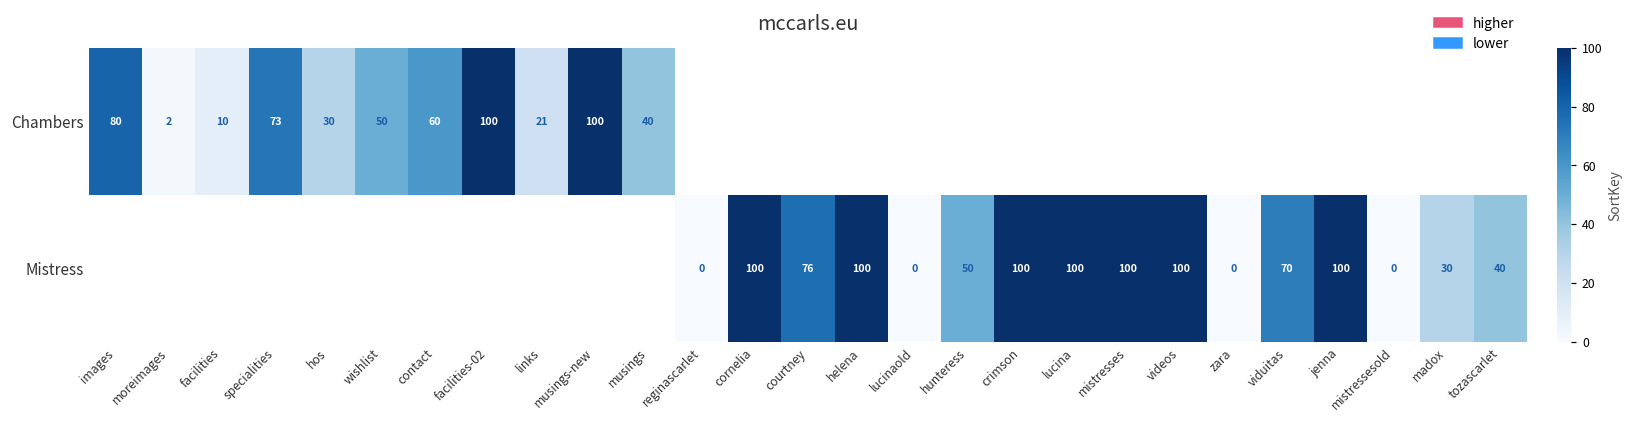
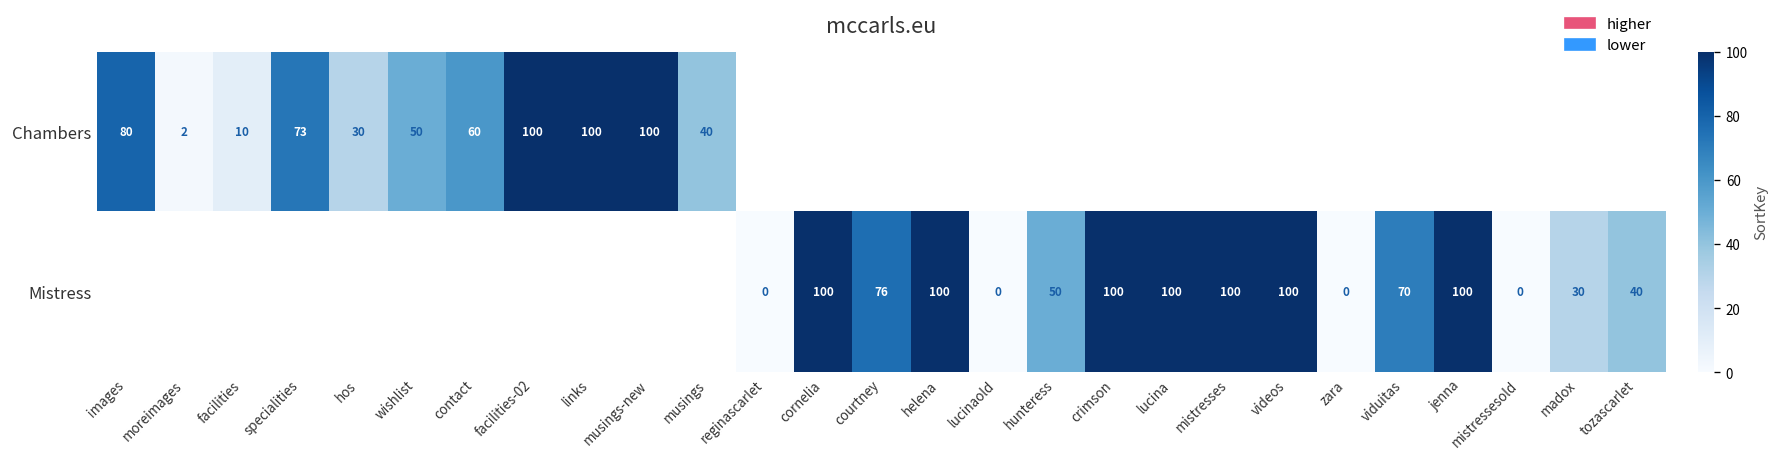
  {
    "Chambers": {
      "images": 80,
      "moreimages": 2,
      "facilities": 10,
      "specialities": 73,
      "hos": 30,
      "wishlist": 50,
      "contact": 60,
      "facilities-02": 100,
-     "links": 21,
+     "links": 100,
      "musings-new": 100,
      "musings": 40
    },
    "Mistress": {
      "reginascarlet": 0,
      "cornelia": 100,
      "courtney": 76,
      "helena": 100,
      "lucinaold": 0,
      "hunteress": 50,
      "crimson": 100,
      "lucina": 100,
      "mistresses": 100,
      "videos": 100,
      "zara": 0,
      "viduitas": 70,
      "jenna": 100,
      "mistressesold": 0,
      "madox": 30,
      "tozascarlet": 40
    }
  }
